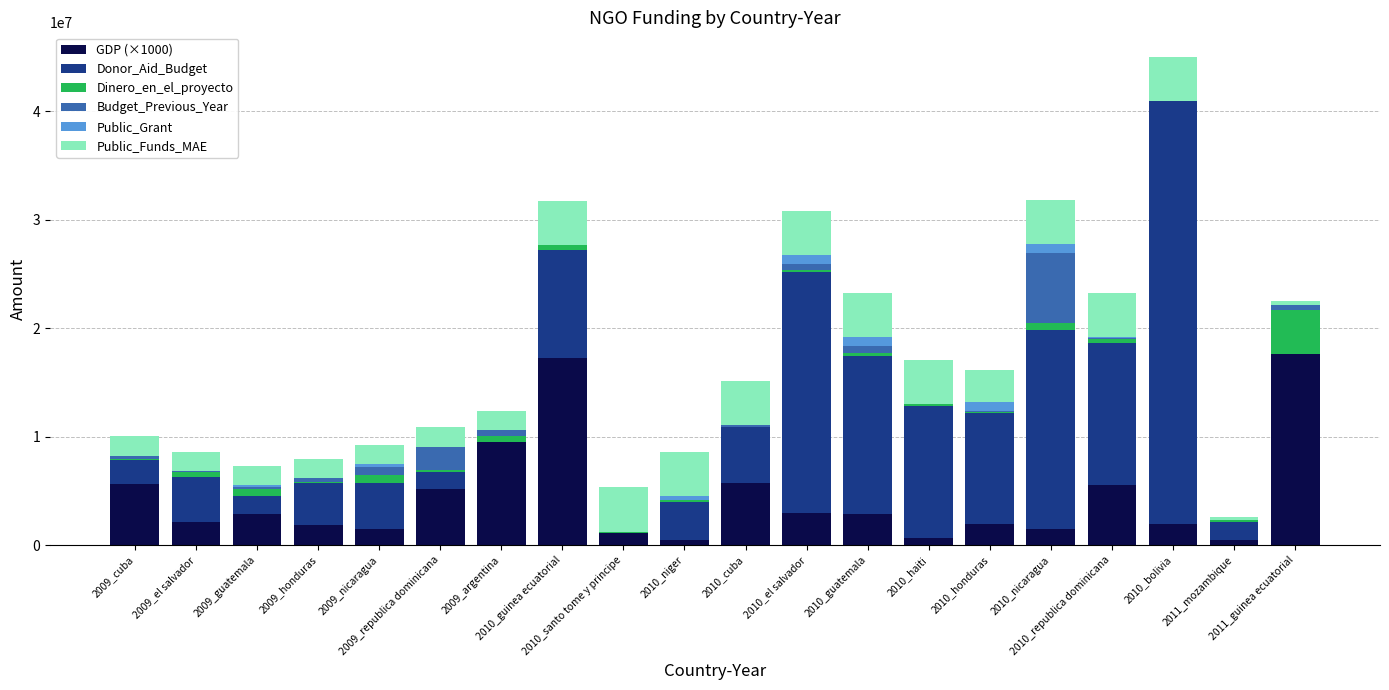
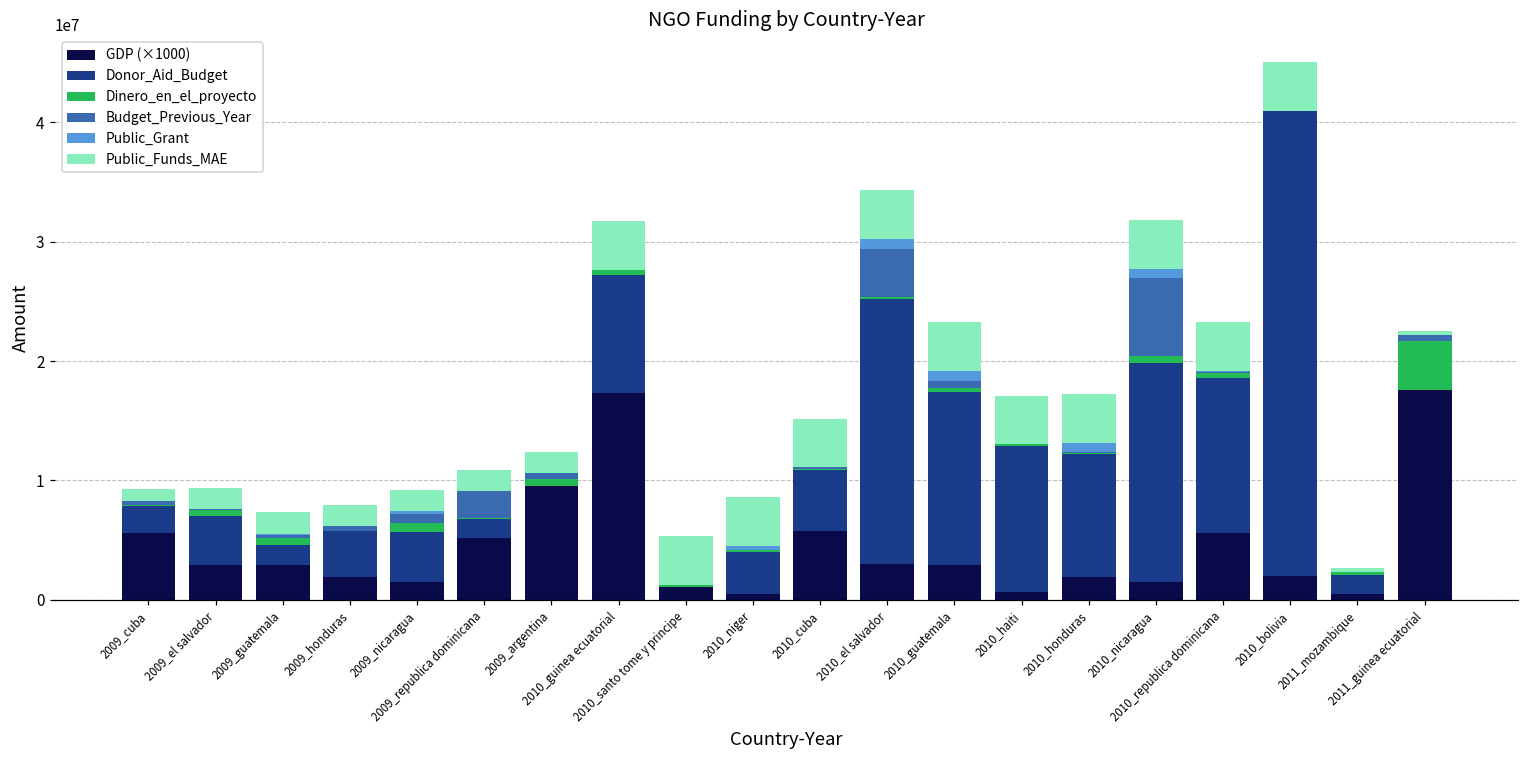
  {
    "GDP (×1000)": {
      "2009_cuba": 5600000,
-     "2009_el salvador": 2200000,
+     "2009_el salvador": 2900000,
      "2009_guatemala": 2900000,
      "2009_honduras": 1900000,
      "2009_nicaragua": 1500000,
      "2009_republica dominicana": 5200000,
      "2009_argentina": 9500000,
      "2010_guinea ecuatorial": 17300000,
      "2010_santo tome y principe": 1100000,
      "2010_niger": 500000,
      "2010_cuba": 5700000,
      "2010_el salvador": 3000000,
      "2010_guatemala": 2900000,
      "2010_haiti": 700000,
      "2010_honduras": 1900000,
      "2010_nicaragua": 1500000,
      "2010_republica dominicana": 5600000,
      "2010_bolivia": 2000000,
      "2011_mozambique": 500000,
      "2011_guinea ecuatorial": 17600000
    },
    "Donor_Aid_Budget": {
      "2009_cuba": 2200000,
      "2009_el salvador": 4100000,
      "2009_guatemala": 1700000,
      "2009_honduras": 3900000,
      "2009_nicaragua": 4200000,
      "2009_republica dominicana": 1600000,
      "2009_argentina": 0,
      "2010_guinea ecuatorial": 9900000,
      "2010_santo tome y principe": 0,
      "2010_niger": 3500000,
      "2010_cuba": 5100000,
      "2010_el salvador": 22200000,
      "2010_guatemala": 14500000,
      "2010_haiti": 12200000,
      "2010_honduras": 10300000,
      "2010_nicaragua": 18300000,
      "2010_republica dominicana": 13100000,
      "2010_bolivia": 39000000,
      "2011_mozambique": 1600000,
      "2011_guinea ecuatorial": 0
    },
    "Dinero_en_el_proyecto": {
      "2009_el salvador": 500000,
      "2009_guatemala": 600000,
      "2009_nicaragua": 800000,
      "2009_argentina": 600000,
      "2010_guinea ecuatorial": 500000,
      "2010_guatemala": 300000,
      "2010_nicaragua": 600000,
      "2010_republica dominicana": 400000,
      "2011_guinea ecuatorial": 4100000
    },
    "Budget_Previous_Year": {
      "2009_cuba": 300000,
      "2009_honduras": 400000,
      "2009_nicaragua": 700000,
      "2009_republica dominicana": 2200000,
      "2009_argentina": 500000,
      "2010_guinea ecuatorial": 0,
      "2010_santo tome y principe": 0,
      "2010_niger": 0,
-     "2010_el salvador": 500000,
+     "2010_el salvador": 4100000,
      "2010_guatemala": 600000,
      "2010_haiti": 0,
      "2010_nicaragua": 6500000,
      "2010_bolivia": 0,
      "2011_mozambique": 0,
      "2011_guinea ecuatorial": 500000
    },
    "Public_Grant": {
      "2009_cuba": 0,
      "2009_el salvador": 0,
      "2009_honduras": 0,
      "2009_nicaragua": 300000,
      "2009_republica dominicana": 0,
      "2009_argentina": 0,
      "2010_guinea ecuatorial": 0,
      "2010_santo tome y principe": 0,
      "2010_niger": 300000,
      "2010_cuba": 0,
      "2010_el salvador": 800000,
      "2010_guatemala": 800000,
      "2010_haiti": 0,
      "2010_honduras": 800000,
      "2010_nicaragua": 800000,
      "2010_bolivia": 0,
      "2011_mozambique": 0,
      "2011_guinea ecuatorial": 0
    },
    "Public_Funds_MAE": {
-     "2009_cuba": 1800000,
+     "2009_cuba": 1000000,
      "2009_el salvador": 1800000,
      "2009_guatemala": 1800000,
      "2009_honduras": 1800000,
      "2009_nicaragua": 1800000,
      "2009_republica dominicana": 1800000,
      "2009_argentina": 1800000,
      "2010_guinea ecuatorial": 4100000,
      "2010_santo tome y principe": 4100000,
      "2010_niger": 4100000,
      "2010_cuba": 4100000,
      "2010_el salvador": 4100000,
      "2010_guatemala": 4100000,
      "2010_haiti": 4100000,
-     "2010_honduras": 3000000,
+     "2010_honduras": 4100000,
      "2010_nicaragua": 4100000,
      "2010_republica dominicana": 4100000,
      "2010_bolivia": 4100000,
      "2011_mozambique": 300000,
      "2011_guinea ecuatorial": 300000
    }
  }
